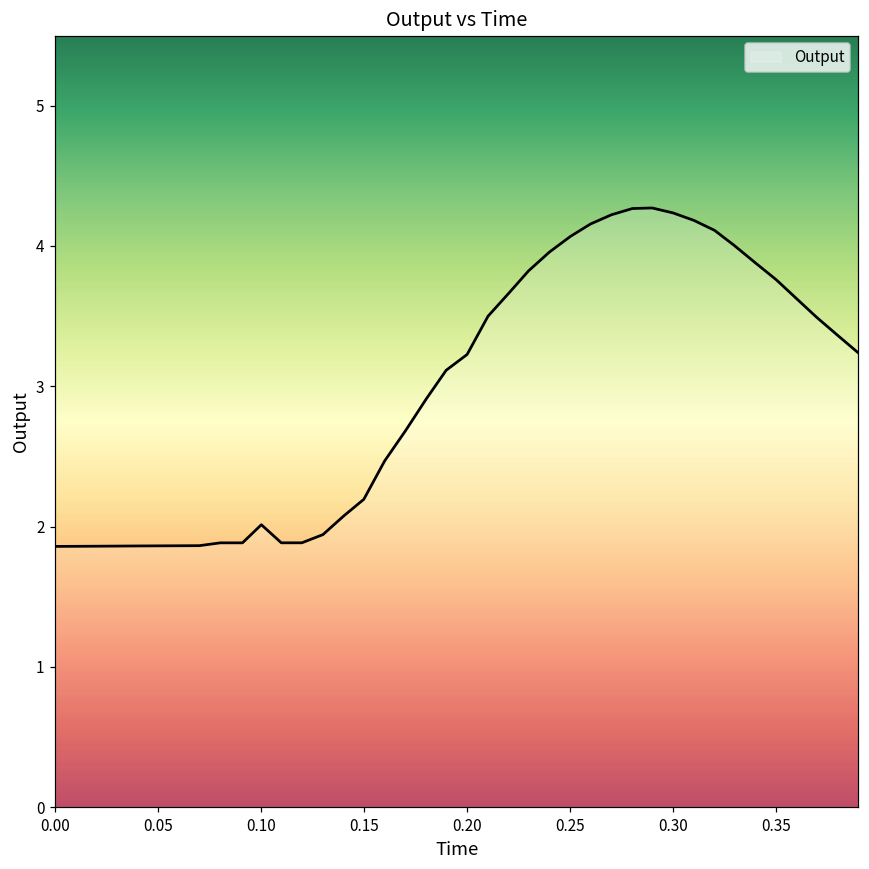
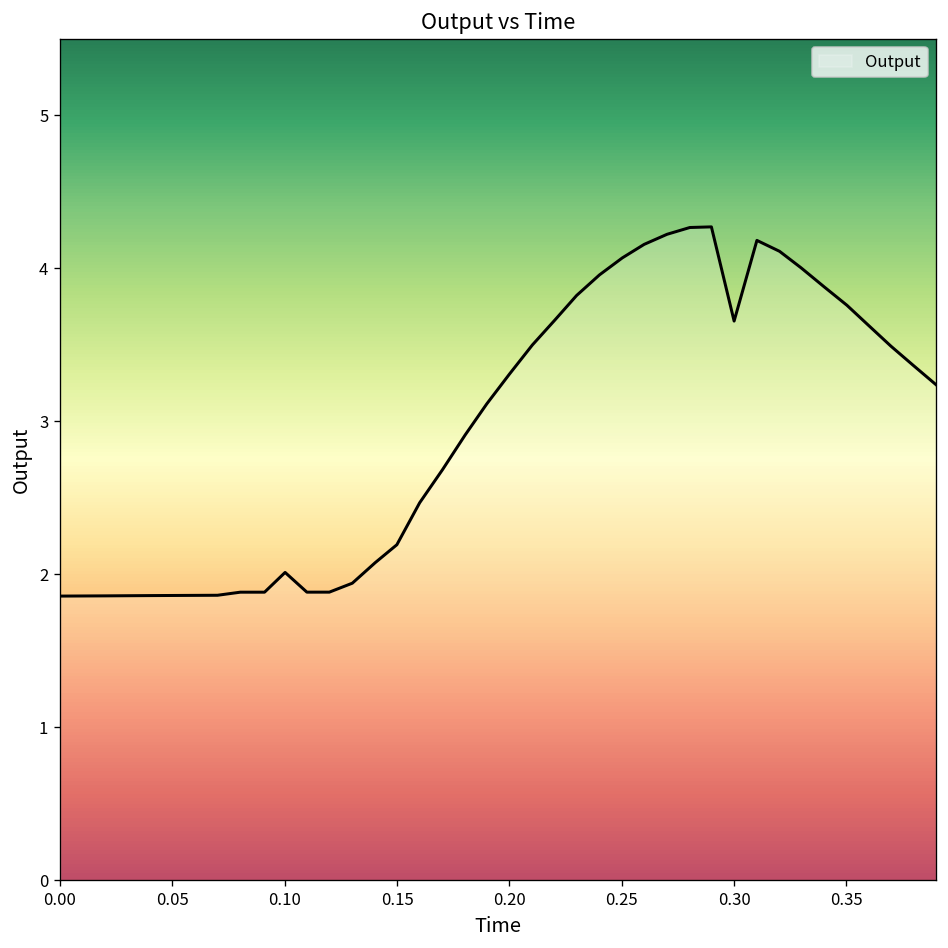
  {
    "0.00": 1.86,
    "0.05": 1.86,
    "0.10": 2.01,
    "0.15": 2.19,
-   "0.20": 3.23,
-   "0.30": 4.24
+   "0.20": 3.31,
+   "0.30": 3.66
  }
